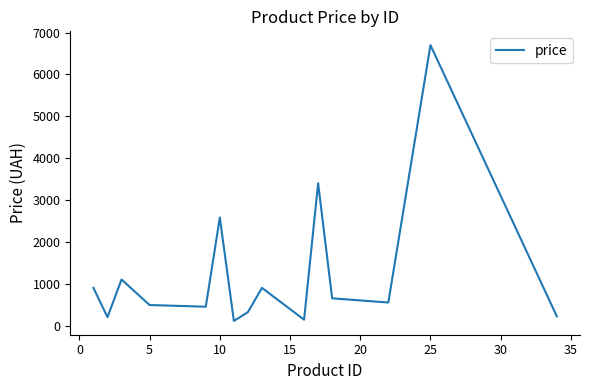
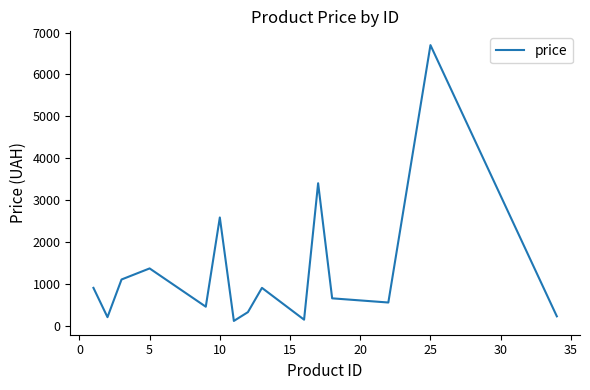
  {
-   "5": 500,
+   "5": 1400,
    "10": 2600,
    "25": 6700
  }
